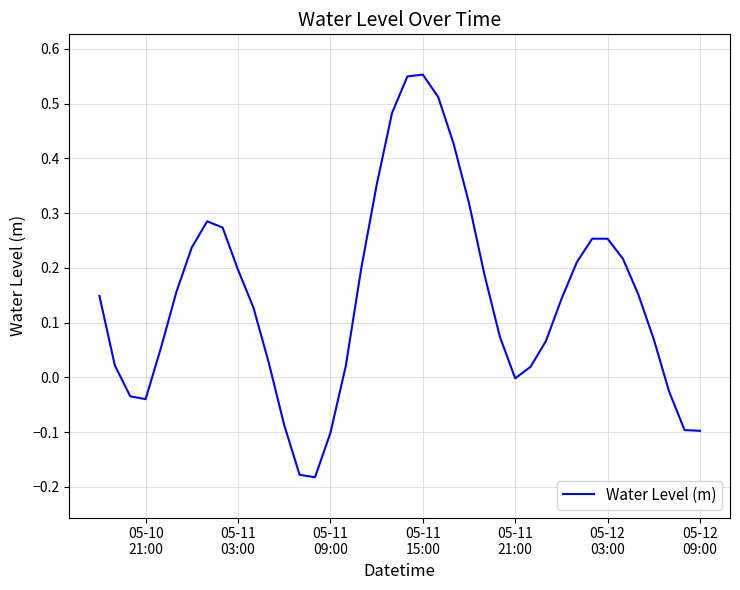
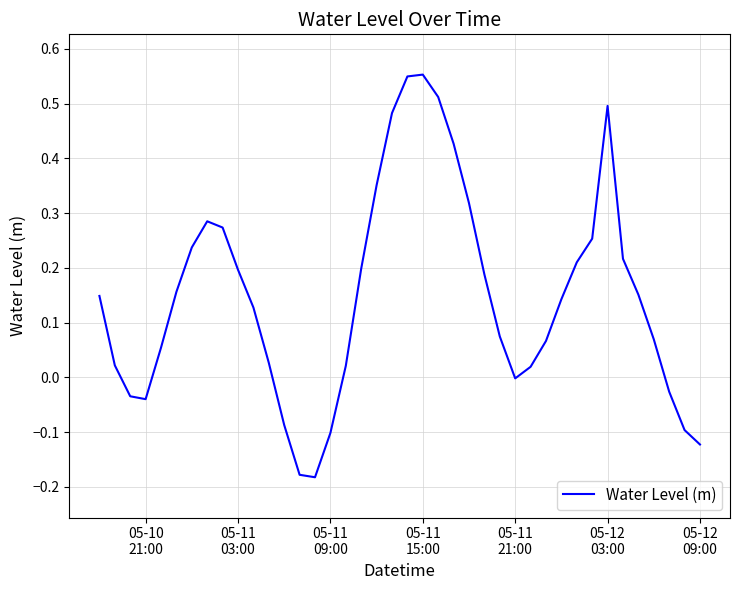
  {
    "05-10 21:00": -0.04,
    "05-11 03:00": 0.20,
    "05-11 09:00": -0.10,
    "05-11 15:00": 0.55,
    "05-11 21:00": 0.00,
-   "05-12 03:00": 0.25,
-   "05-12 09:00": -0.10
+   "05-12 03:00": 0.50,
+   "05-12 09:00": -0.12
  }
